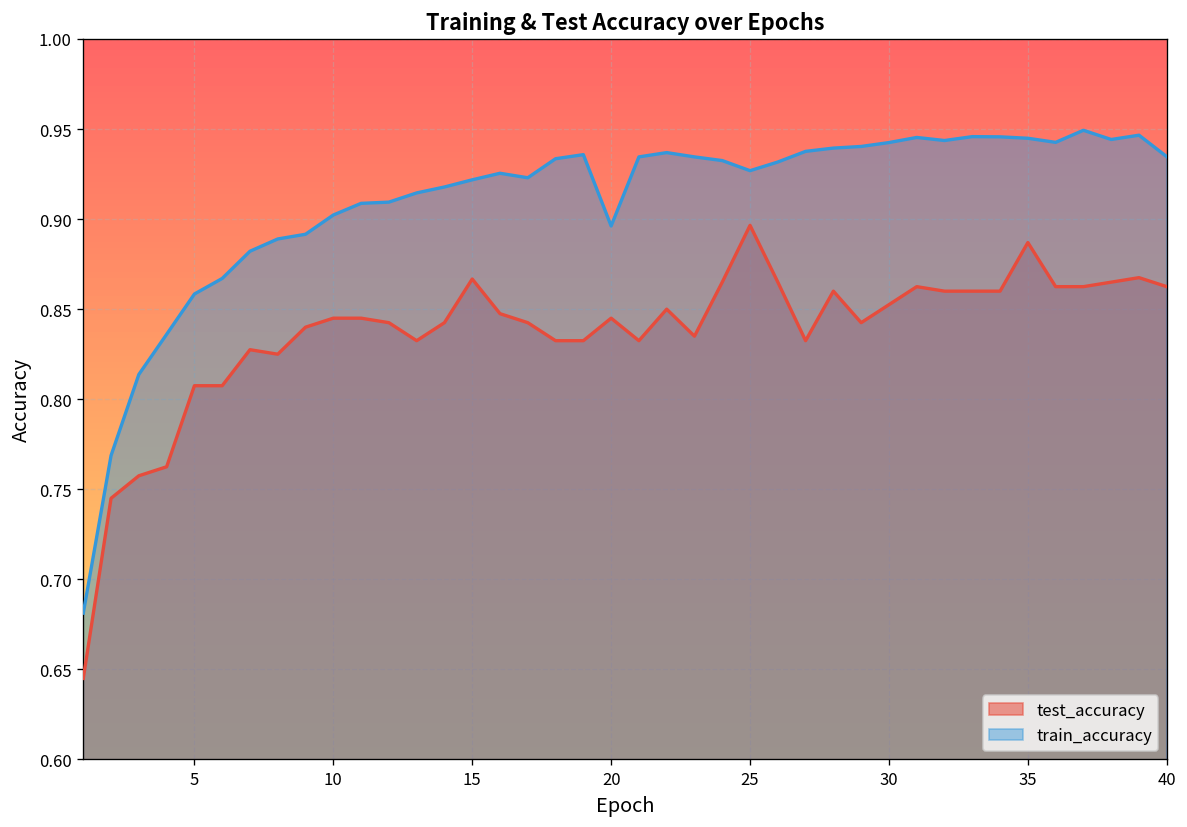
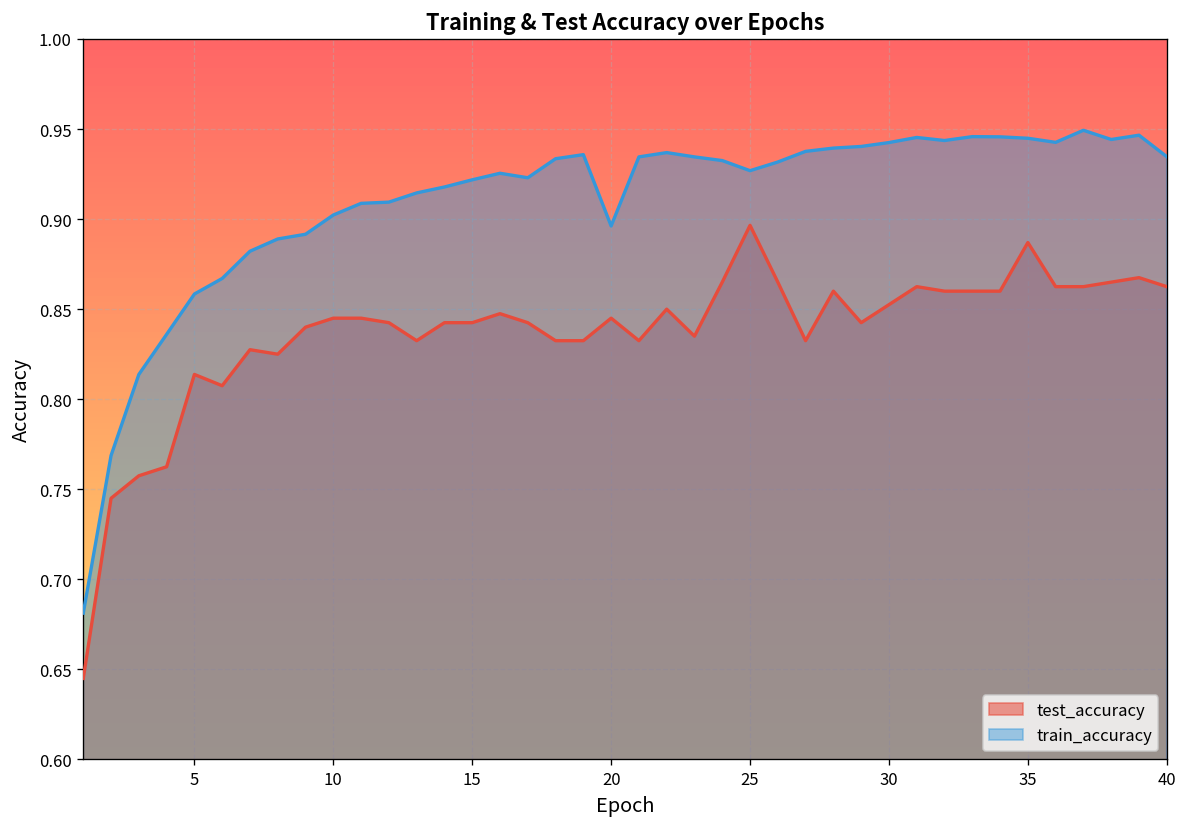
  {
    "test_accuracy": {
-     "5": 0.808,
+     "5": 0.814,
      "10": 0.845,
-     "15": 0.867,
+     "15": 0.843,
      "20": 0.845,
      "25": 0.897,
      "30": 0.853,
      "35": 0.887,
      "40": 0.863
    },
    "train_accuracy": {
      "5": 0.858,
      "10": 0.902,
      "15": 0.922,
      "20": 0.896,
      "25": 0.927,
      "30": 0.942,
      "35": 0.945,
      "40": 0.935
    }
  }
